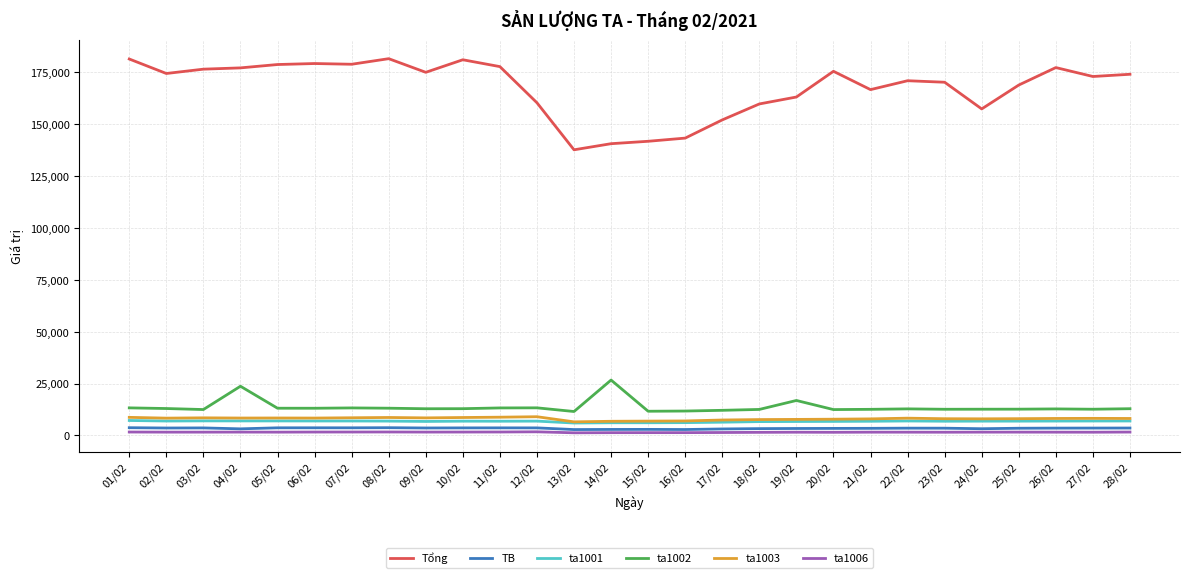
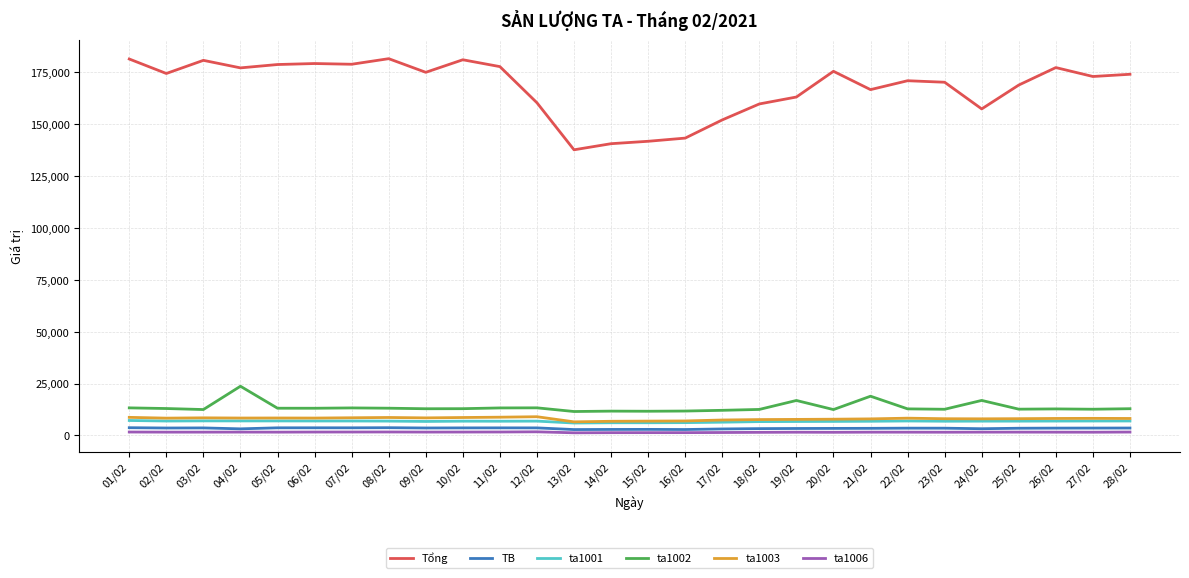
  {
    "Tổng": {
      "01/02": "181,000",
      "02/02": "174,000",
-     "03/02": "177,000",
+     "03/02": "181,000",
      "04/02": "177,000",
      "05/02": "179,000",
      "06/02": "179,000",
      "07/02": "179,000",
      "08/02": "182,000",
      "09/02": "175,000",
      "10/02": "181,000",
      "11/02": "178,000",
      "12/02": "160,000",
      "13/02": "138,000",
      "14/02": "141,000",
      "15/02": "142,000",
      "16/02": "143,000",
      "17/02": "152,000",
      "18/02": "160,000",
      "19/02": "163,000",
      "20/02": "176,000",
      "21/02": "167,000",
      "22/02": "171,000",
      "23/02": "170,000",
      "24/02": "157,000",
      "25/02": "169,000",
      "26/02": "177,000",
      "27/02": "173,000",
      "28/02": "174,000"
    },
    "TB": {
      "01/02": "4,000",
      "02/02": "4,000",
      "03/02": "4,000",
      "04/02": "3,000",
      "05/02": "4,000",
      "06/02": "4,000",
      "07/02": "4,000",
      "08/02": "4,000",
      "09/02": "4,000",
      "10/02": "4,000",
      "11/02": "4,000",
      "12/02": "4,000",
      "13/02": "3,000",
      "14/02": "3,000",
      "15/02": "3,000",
      "16/02": "3,000",
      "17/02": "3,000",
      "18/02": "3,000",
      "19/02": "3,000",
      "20/02": "3,000",
      "21/02": "3,000",
      "22/02": "3,000",
      "23/02": "3,000",
      "24/02": "3,000",
      "25/02": "3,000",
      "26/02": "4,000",
      "27/02": "4,000",
      "28/02": "4,000"
    },
    "ta1001": {
      "01/02": "7,000",
      "02/02": "7,000",
      "03/02": "7,000",
      "04/02": "7,000",
      "05/02": "7,000",
      "06/02": "7,000",
      "07/02": "7,000",
      "08/02": "7,000",
      "09/02": "7,000",
      "10/02": "7,000",
      "11/02": "7,000",
      "12/02": "7,000",
      "22/02": "7,000",
      "26/02": "7,000",
      "27/02": "7,000"
    },
    "ta1002": {
      "01/02": "13,000",
      "02/02": "13,000",
      "03/02": "12,000",
      "04/02": "24,000",
      "05/02": "13,000",
      "06/02": "13,000",
      "07/02": "13,000",
      "08/02": "13,000",
      "09/02": "13,000",
      "10/02": "13,000",
      "11/02": "13,000",
      "12/02": "13,000",
      "13/02": "12,000",
-     "14/02": "27,000",
+     "14/02": "12,000",
      "15/02": "12,000",
      "16/02": "12,000",
      "17/02": "12,000",
      "18/02": "13,000",
      "19/02": "17,000",
      "20/02": "12,000",
-     "21/02": "13,000",
+     "21/02": "19,000",
      "22/02": "13,000",
      "23/02": "13,000",
-     "24/02": "13,000",
+     "24/02": "17,000",
      "25/02": "13,000",
      "26/02": "13,000",
      "27/02": "13,000",
      "28/02": "13,000"
    },
    "ta1003": {
      "01/02": "9,000",
      "02/02": "8,000",
      "03/02": "8,000",
      "04/02": "8,000",
      "05/02": "8,000",
      "06/02": "8,000",
      "07/02": "8,000",
      "08/02": "9,000",
      "09/02": "8,000",
      "10/02": "9,000",
      "11/02": "9,000",
      "12/02": "9,000",
      "22/02": "8,000",
      "26/02": "8,000",
      "27/02": "8,000"
    },
    "ta1006": {
      "01/02": "2,000",
      "02/02": "2,000",
      "03/02": "2,000",
      "04/02": "2,000",
      "05/02": "2,000",
      "06/02": "2,000",
      "07/02": "2,000",
      "08/02": "2,000",
      "09/02": "2,000",
      "10/02": "2,000",
      "11/02": "2,000",
      "12/02": "2,000",
      "13/02": "1,000",
      "14/02": "1,000",
      "15/02": "1,000",
      "16/02": "1,000",
      "17/02": "1,000",
      "18/02": "1,000",
      "19/02": "2,000",
      "20/02": "1,000",
      "21/02": "2,000",
      "22/02": "2,000",
      "23/02": "2,000",
      "24/02": "2,000",
      "25/02": "2,000",
      "26/02": "2,000",
      "27/02": "2,000",
      "28/02": "2,000"
    }
  }
